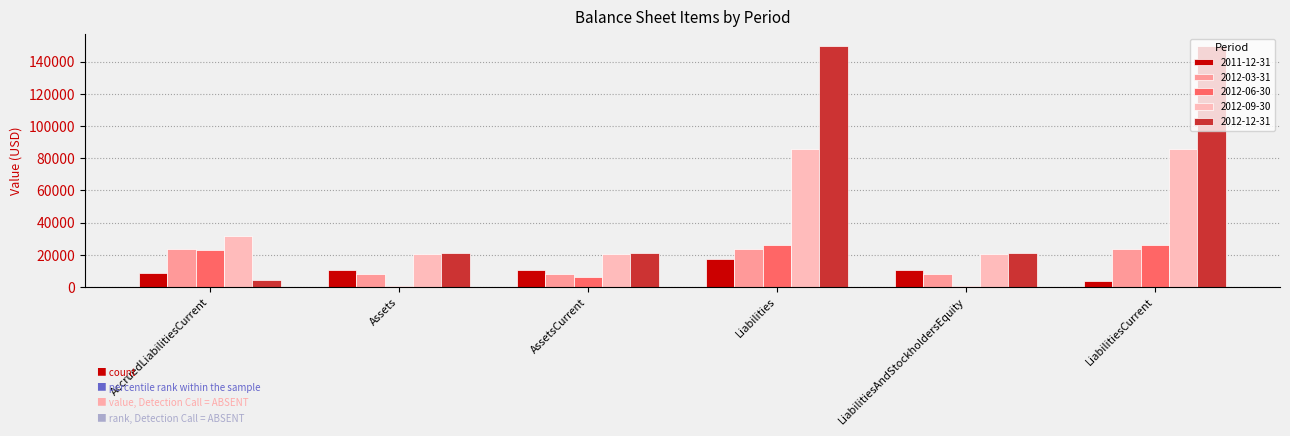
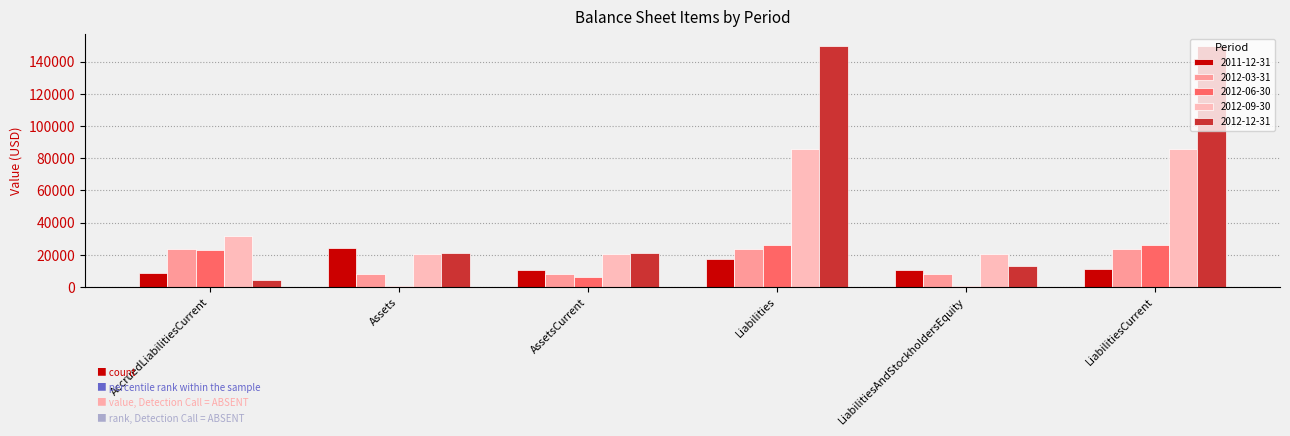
  {
    "2011-12-31": {
      "AccruedLiabilitiesCurrent": 9000,
-     "Assets": 10000,
+     "Assets": 24000,
      "AssetsCurrent": 10000,
      "Liabilities": 18000,
      "LiabilitiesAndStockholdersEquity": 10000,
-     "LiabilitiesCurrent": 3000
+     "LiabilitiesCurrent": 11000
    },
    "2012-06-30": {
      "AccruedLiabilitiesCurrent": 23000,
      "AssetsCurrent": 7000,
      "Liabilities": 26000,
      "LiabilitiesCurrent": 26000
    },
    "2012-12-31": {
      "AccruedLiabilitiesCurrent": 4000,
      "Assets": 21000,
      "AssetsCurrent": 21000,
      "Liabilities": 150000,
-     "LiabilitiesAndStockholdersEquity": 21000
+     "LiabilitiesAndStockholdersEquity": 13000
    }
  }
